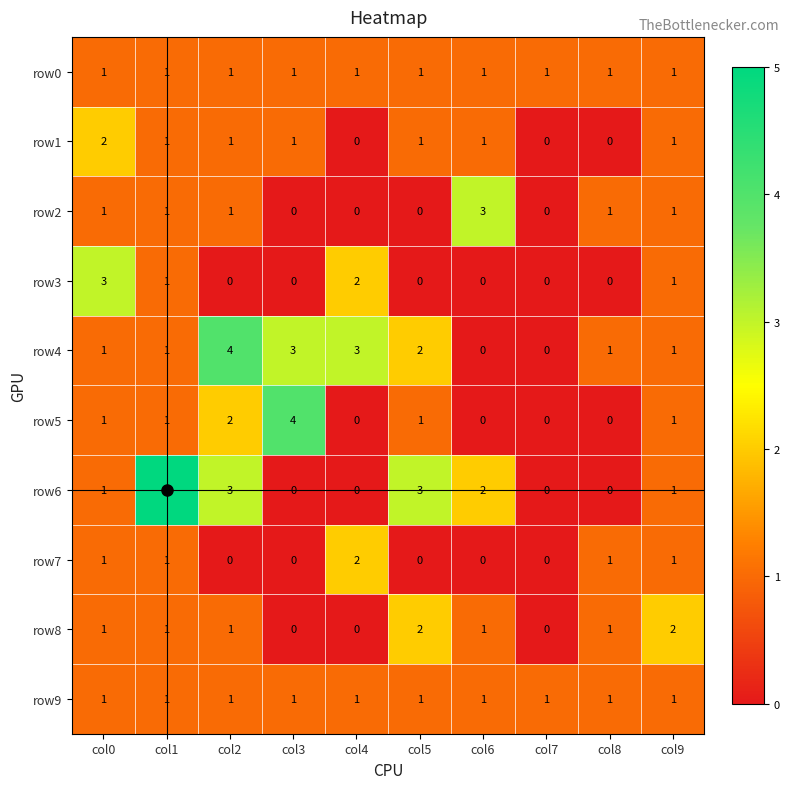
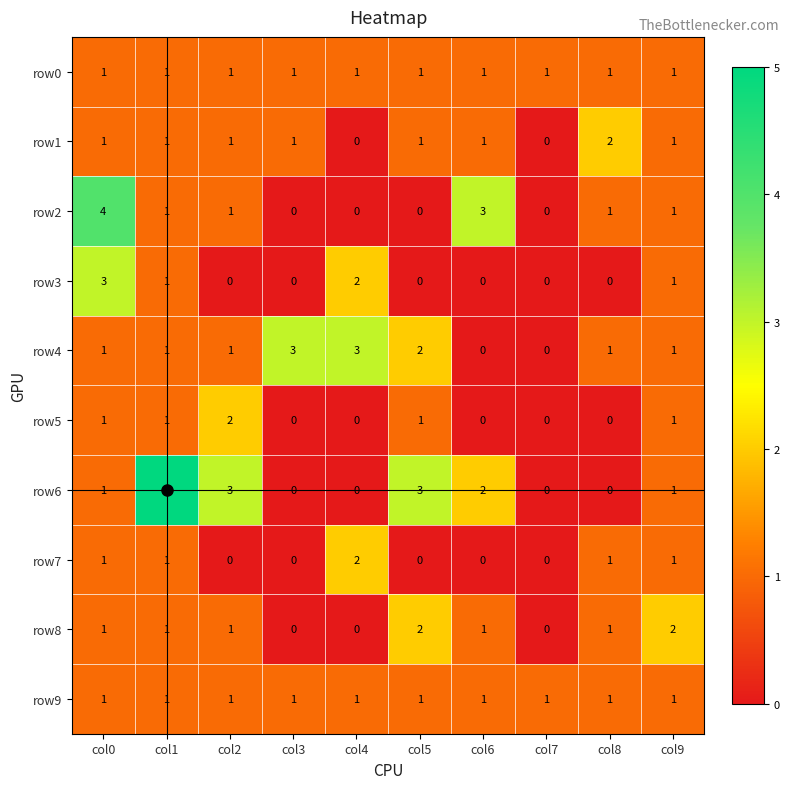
  {
    "row0": {
      "col0": 1,
      "col1": 1,
      "col2": 1,
      "col3": 1,
      "col4": 1,
      "col5": 1,
      "col6": 1,
      "col7": 1,
      "col8": 1,
      "col9": 1
    },
    "row1": {
-     "col0": 2,
+     "col0": 1,
      "col1": 1,
      "col2": 1,
      "col3": 1,
      "col4": 0,
      "col5": 1,
      "col6": 1,
      "col7": 0,
-     "col8": 0,
+     "col8": 2,
      "col9": 1
    },
    "row2": {
-     "col0": 1,
+     "col0": 4,
      "col1": 1,
      "col2": 1,
      "col3": 0,
      "col4": 0,
      "col5": 0,
      "col6": 3,
      "col7": 0,
      "col8": 1,
      "col9": 1
    },
    "row3": {
      "col0": 3,
      "col1": 1,
      "col2": 0,
      "col3": 0,
      "col4": 2,
      "col5": 0,
      "col6": 0,
      "col7": 0,
      "col8": 0,
      "col9": 1
    },
    "row4": {
      "col0": 1,
      "col1": 1,
-     "col2": 4,
+     "col2": 1,
      "col3": 3,
      "col4": 3,
      "col5": 2,
      "col6": 0,
      "col7": 0,
      "col8": 1,
      "col9": 1
    },
    "row5": {
      "col0": 1,
      "col1": 1,
      "col2": 2,
-     "col3": 4,
+     "col3": 0,
      "col4": 0,
      "col5": 1,
      "col6": 0,
      "col7": 0,
      "col8": 0,
      "col9": 1
    },
    "row6": {
      "col0": 1,
      "col2": 3,
      "col3": 0,
      "col4": 0,
      "col5": 3,
      "col6": 2,
      "col7": 0,
      "col8": 0,
      "col9": 1
    },
    "row7": {
      "col0": 1,
      "col1": 1,
      "col2": 0,
      "col3": 0,
      "col4": 2,
      "col5": 0,
      "col6": 0,
      "col7": 0,
      "col8": 1,
      "col9": 1
    },
    "row8": {
      "col0": 1,
      "col1": 1,
      "col2": 1,
      "col3": 0,
      "col4": 0,
      "col5": 2,
      "col6": 1,
      "col7": 0,
      "col8": 1,
      "col9": 2
    },
    "row9": {
      "col0": 1,
      "col1": 1,
      "col2": 1,
      "col3": 1,
      "col4": 1,
      "col5": 1,
      "col6": 1,
      "col7": 1,
      "col8": 1,
      "col9": 1
    }
  }
